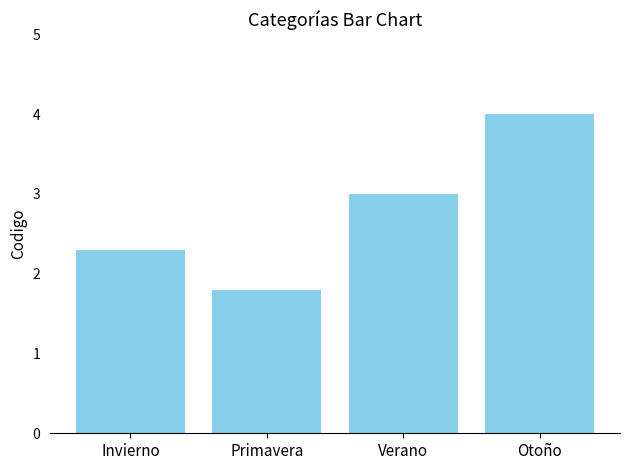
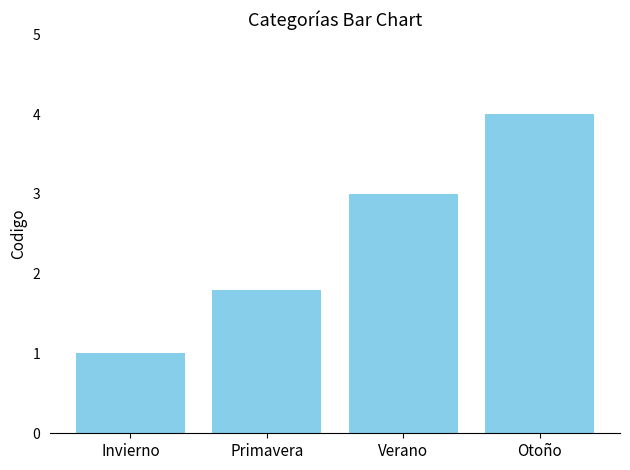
  {
-   "Invierno": 2.3,
+   "Invierno": 1.0,
    "Primavera": 1.8,
    "Verano": 3.0,
    "Otoño": 4.0
  }
